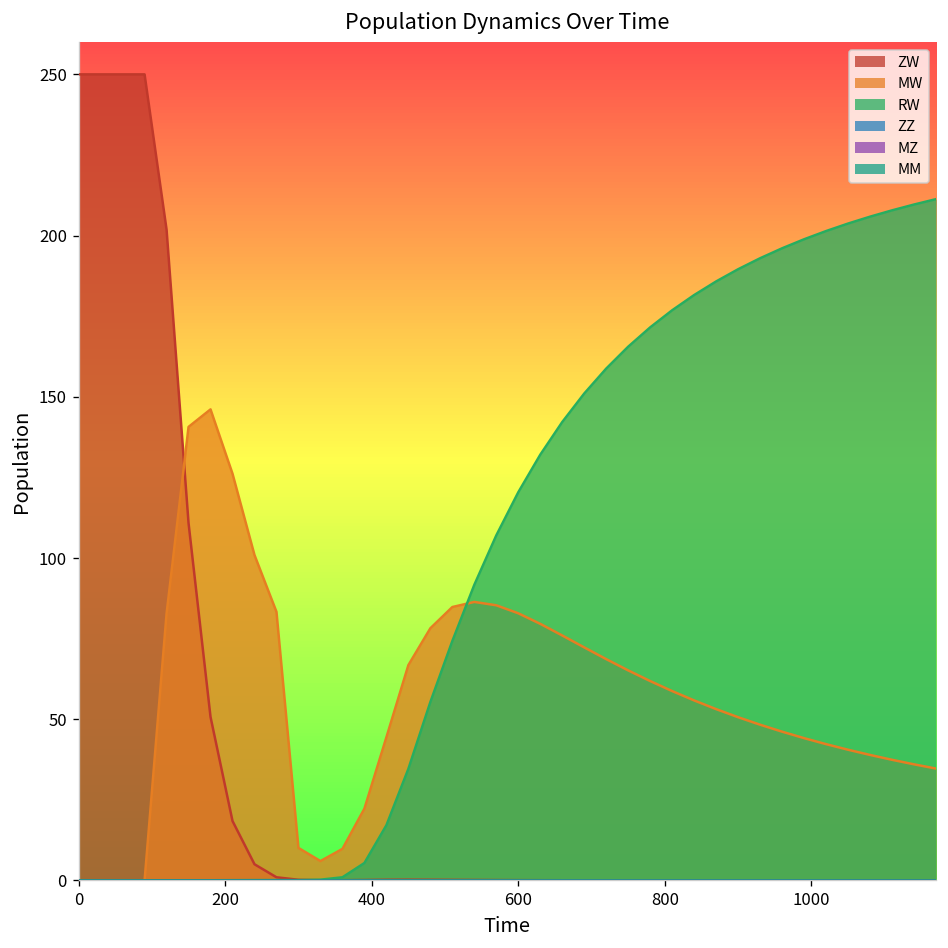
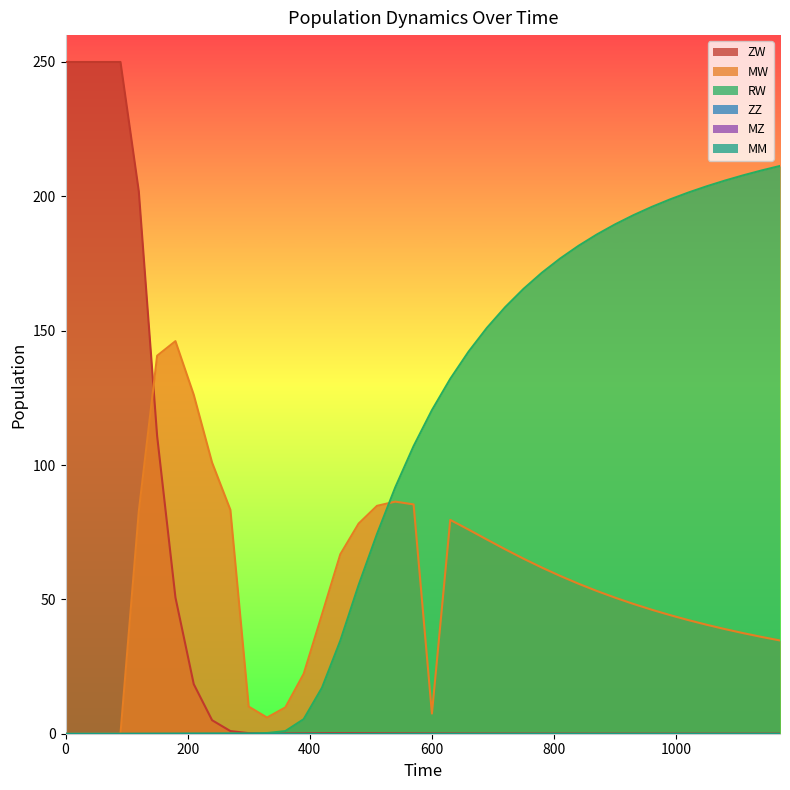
  {
    "ZW": {
      "0": 250
    },
    "MW": {
-     "600": 83
+     "600": 8
    }
  }
